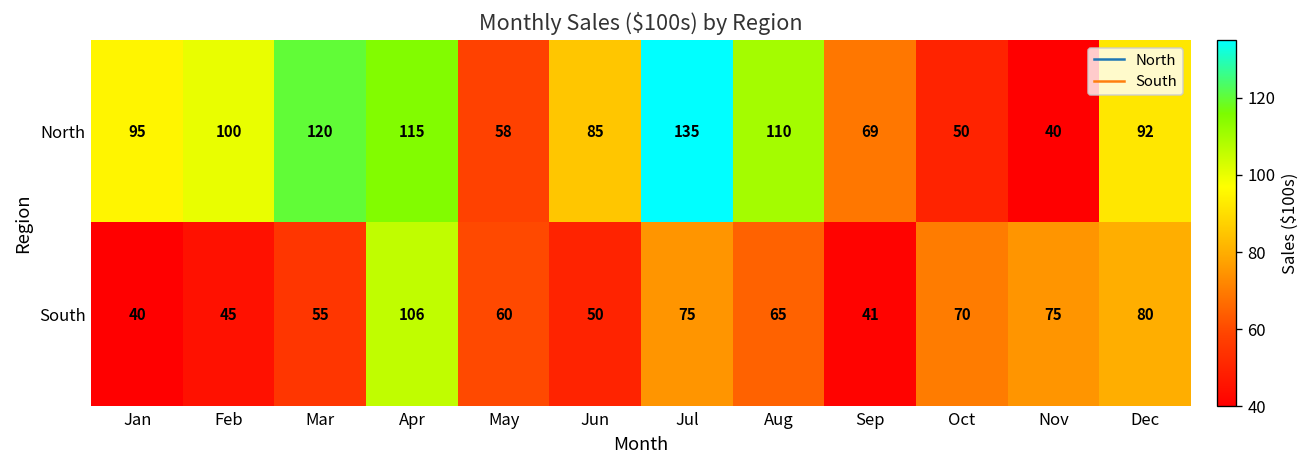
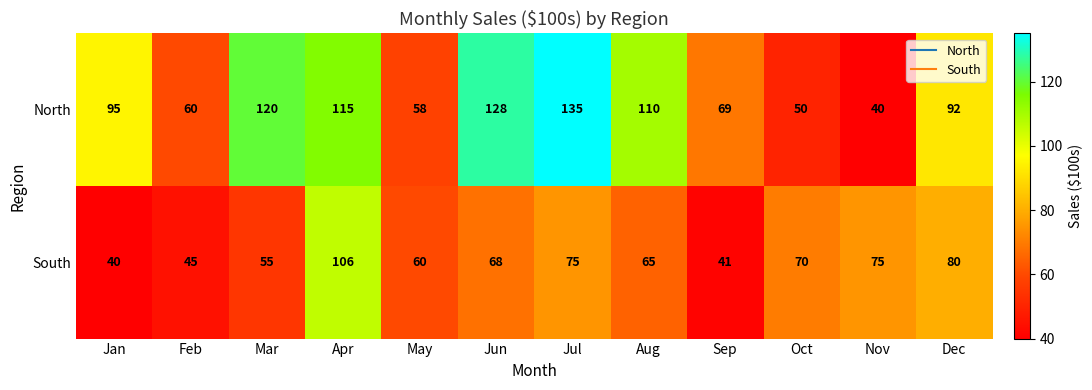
  {
    "North": {
      "Jan": 95,
-     "Feb": 100,
+     "Feb": 60,
      "Mar": 120,
      "Apr": 115,
      "May": 58,
-     "Jun": 85,
+     "Jun": 128,
      "Jul": 135,
      "Aug": 110,
      "Sep": 69,
      "Oct": 50,
      "Nov": 40,
      "Dec": 92
    },
    "South": {
      "Jan": 40,
      "Feb": 45,
      "Mar": 55,
      "Apr": 106,
      "May": 60,
-     "Jun": 50,
+     "Jun": 68,
      "Jul": 75,
      "Aug": 65,
      "Sep": 41,
      "Oct": 70,
      "Nov": 75,
      "Dec": 80
    }
  }
